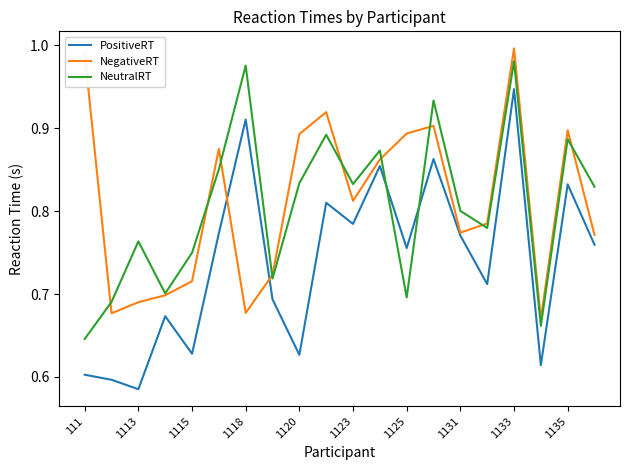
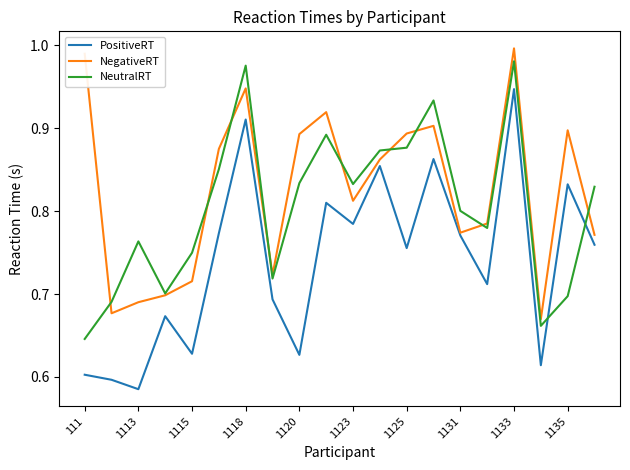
  {
    "PositiveRT": {
      "111": 0.60,
      "1113": 0.59,
      "1115": 0.63,
      "1118": 0.91,
      "1120": 0.63,
      "1123": 0.78,
      "1125": 0.76,
      "1131": 0.77,
      "1133": 0.95,
      "1135": 0.83
    },
    "NegativeRT": {
      "1113": 0.69,
      "1115": 0.72,
-     "1118": 0.68,
+     "1118": 0.95,
      "1120": 0.89,
      "1123": 0.81,
      "1125": 0.89,
      "1131": 0.77,
      "1133": 1.00,
      "1135": 0.90
    },
    "NeutralRT": {
      "111": 0.65,
      "1113": 0.76,
      "1115": 0.75,
      "1118": 0.98,
      "1120": 0.83,
      "1123": 0.83,
-     "1125": 0.70,
+     "1125": 0.88,
      "1131": 0.80,
      "1133": 0.98,
-     "1135": 0.89
+     "1135": 0.70
    }
  }
